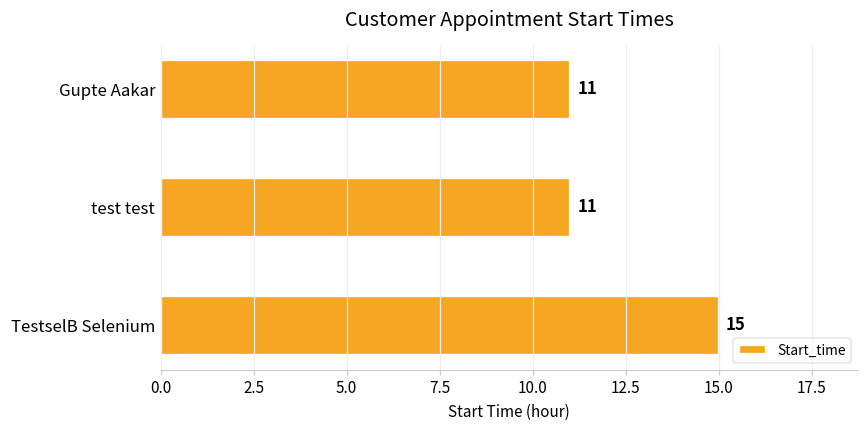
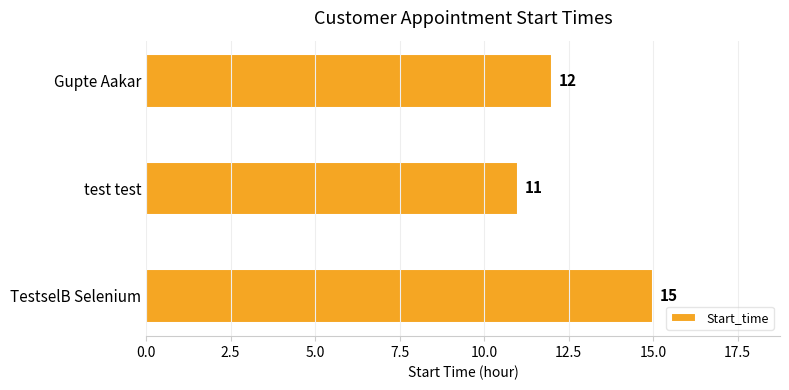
  {
-   "Gupte Aakar": 11,
+   "Gupte Aakar": 12,
    "test test": 11,
    "TestselB Selenium": 15
  }
